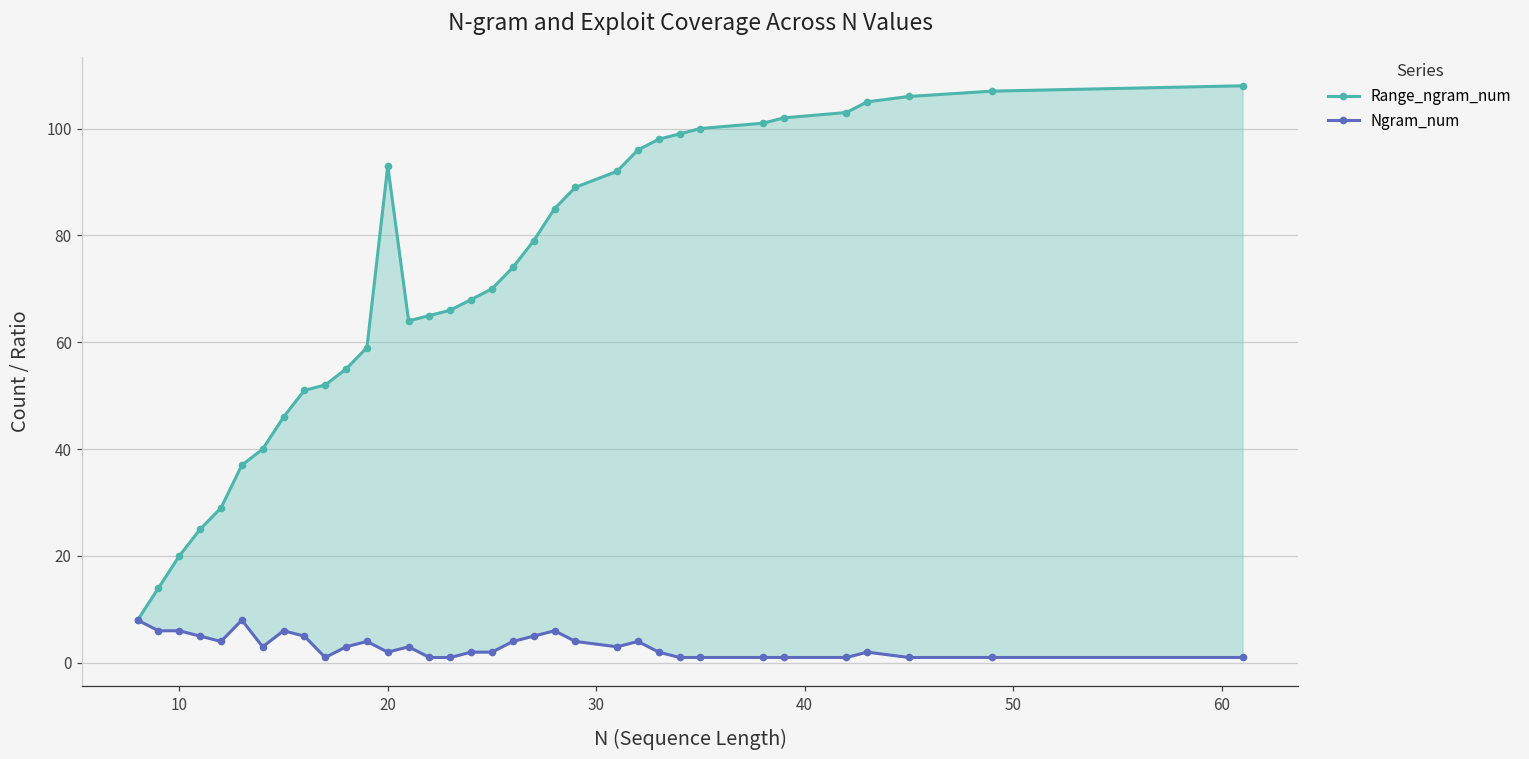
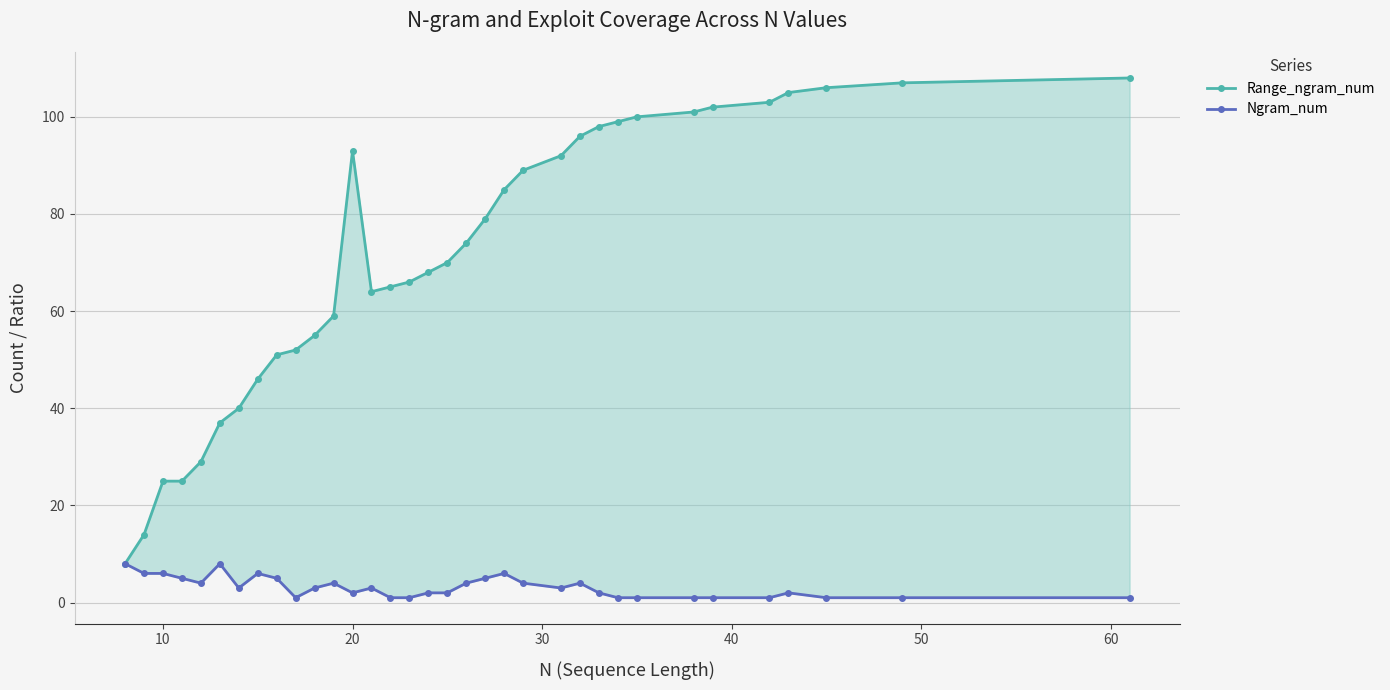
  {
    "Range_ngram_num": {
-     "10": 20,
+     "10": 25,
      "20": 93
    },
    "Ngram_num": {
      "10": 6,
      "20": 2
    }
  }
